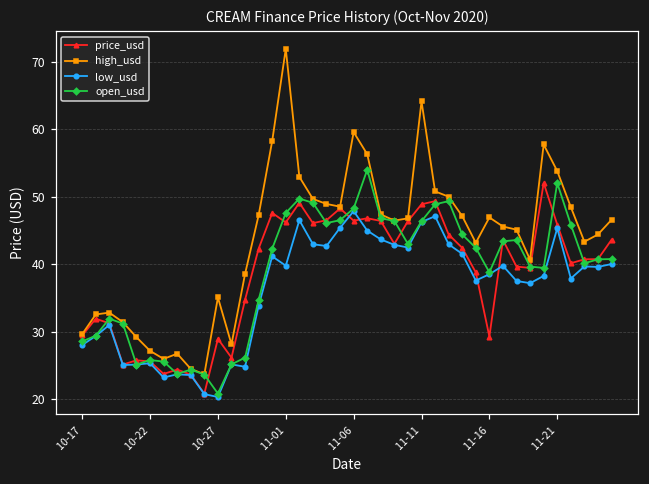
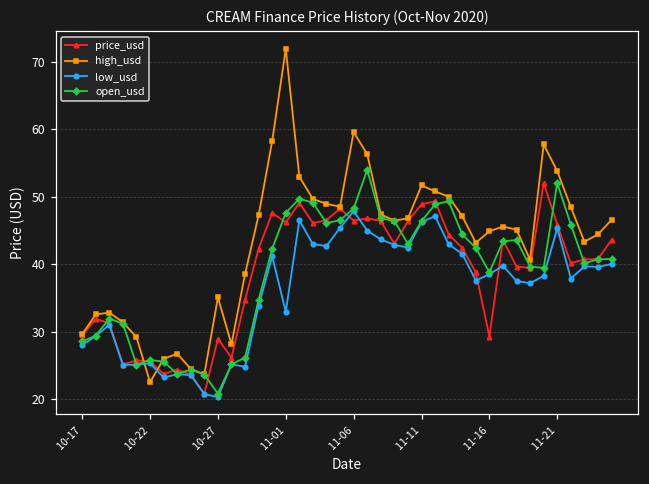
  {
    "price_usd": {
      "10-27": 29,
      "11-01": 46,
      "11-06": 46,
      "11-11": 49,
      "11-16": 29,
      "11-21": 46
    },
    "high_usd": {
-     "10-22": 27,
+     "10-22": 23,
      "10-27": 35,
      "11-01": 72,
      "11-06": 60,
-     "11-11": 64,
-     "11-16": 47,
+     "11-11": 52,
+     "11-16": 45,
      "11-21": 54
    },
    "low_usd": {
      "10-17": 28,
      "10-27": 20,
-     "11-01": 40,
+     "11-01": 33,
      "11-21": 45
    },
    "open_usd": {
      "10-17": 29,
      "10-27": 21,
      "11-01": 48,
      "11-21": 52
    }
  }
